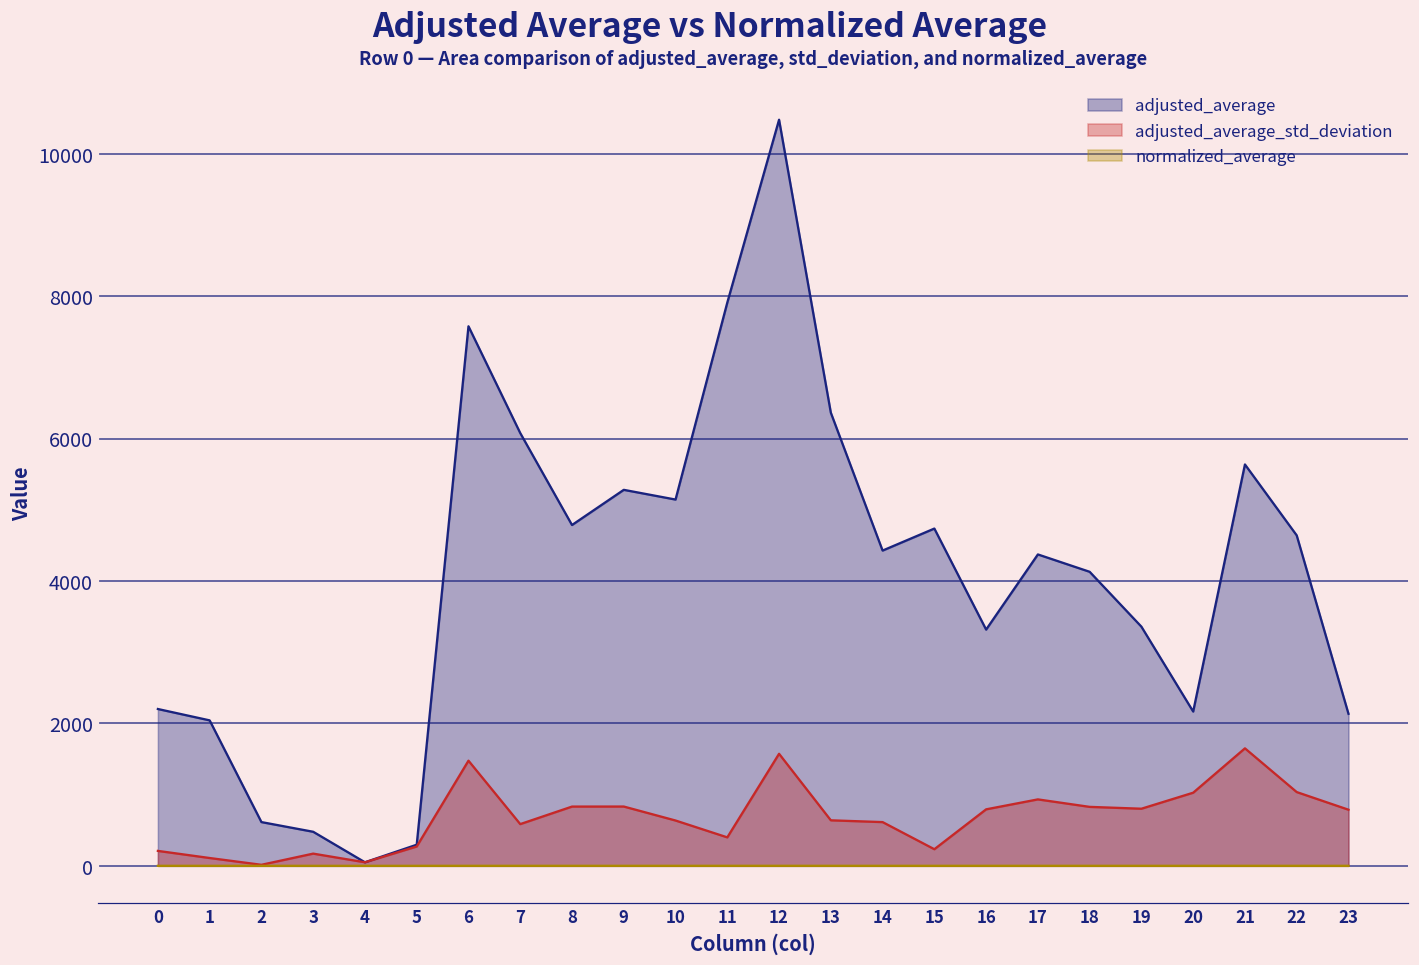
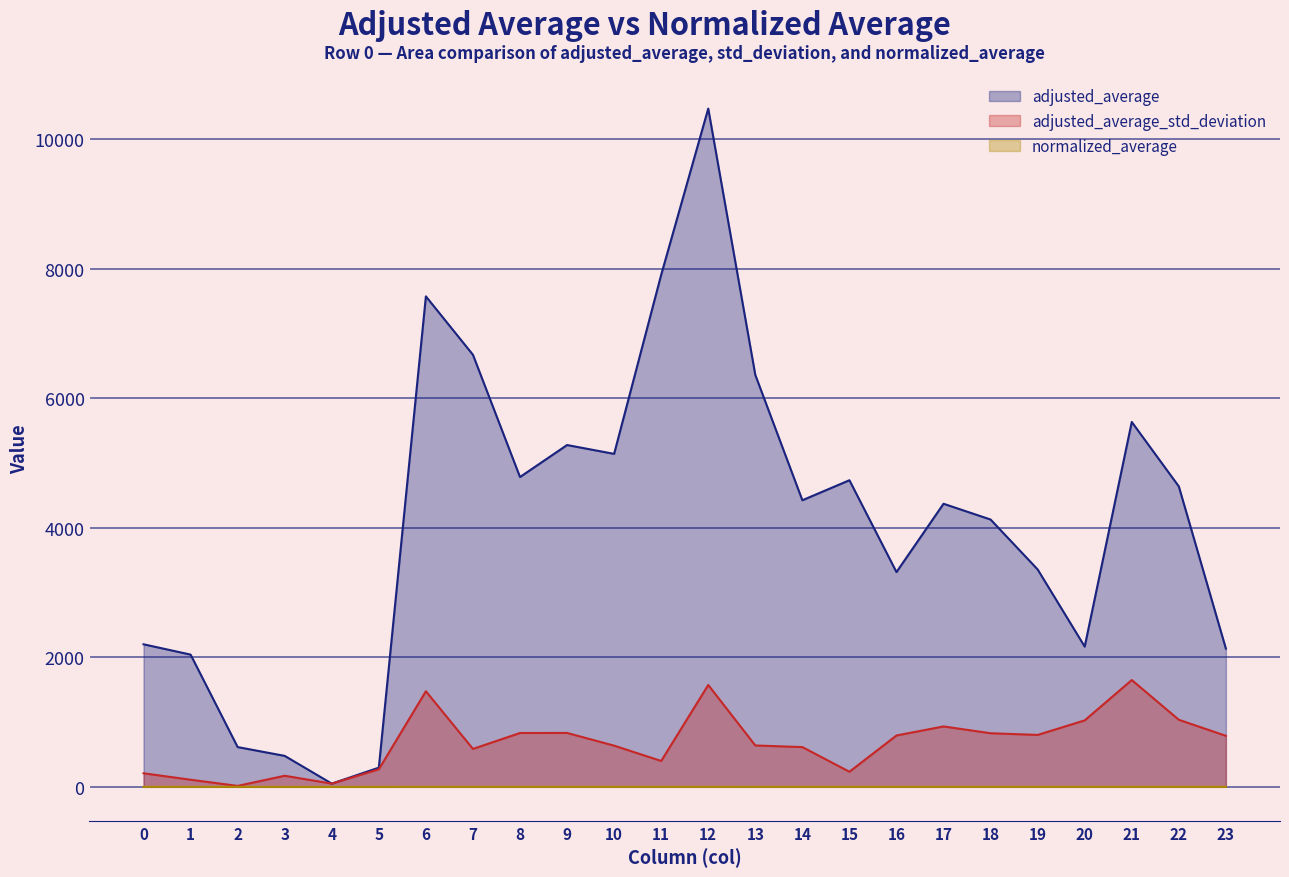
  {
    "adjusted_average": {
      "0": 2200,
      "1": 2000,
      "2": 600,
      "3": 500,
      "6": 7600,
-     "7": 6100,
+     "7": 6700,
      "8": 4800,
      "9": 5300,
      "10": 5100,
      "11": 7900,
      "12": 10500,
      "13": 6400,
      "14": 4400,
      "15": 4700,
      "16": 3300,
      "17": 4400,
      "18": 4100,
      "19": 3400,
      "20": 2200,
      "21": 5600,
      "22": 4600,
      "23": 2100
    }
  }
